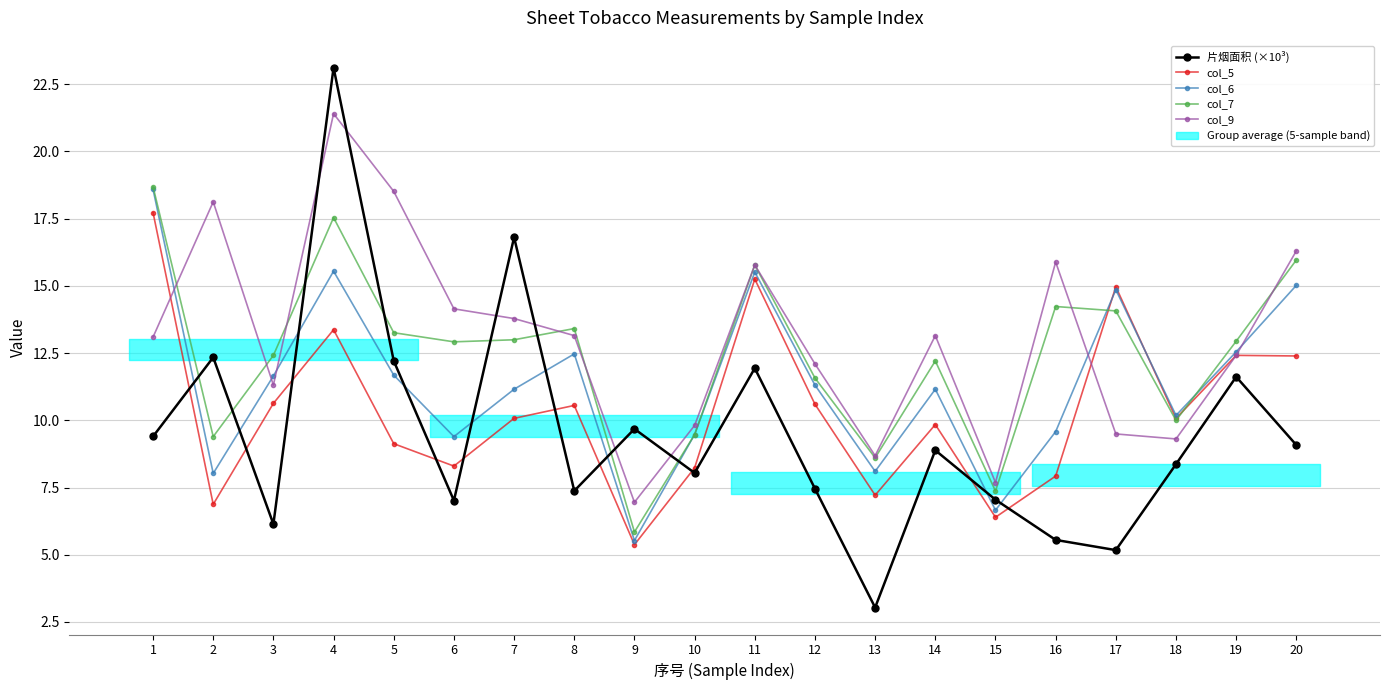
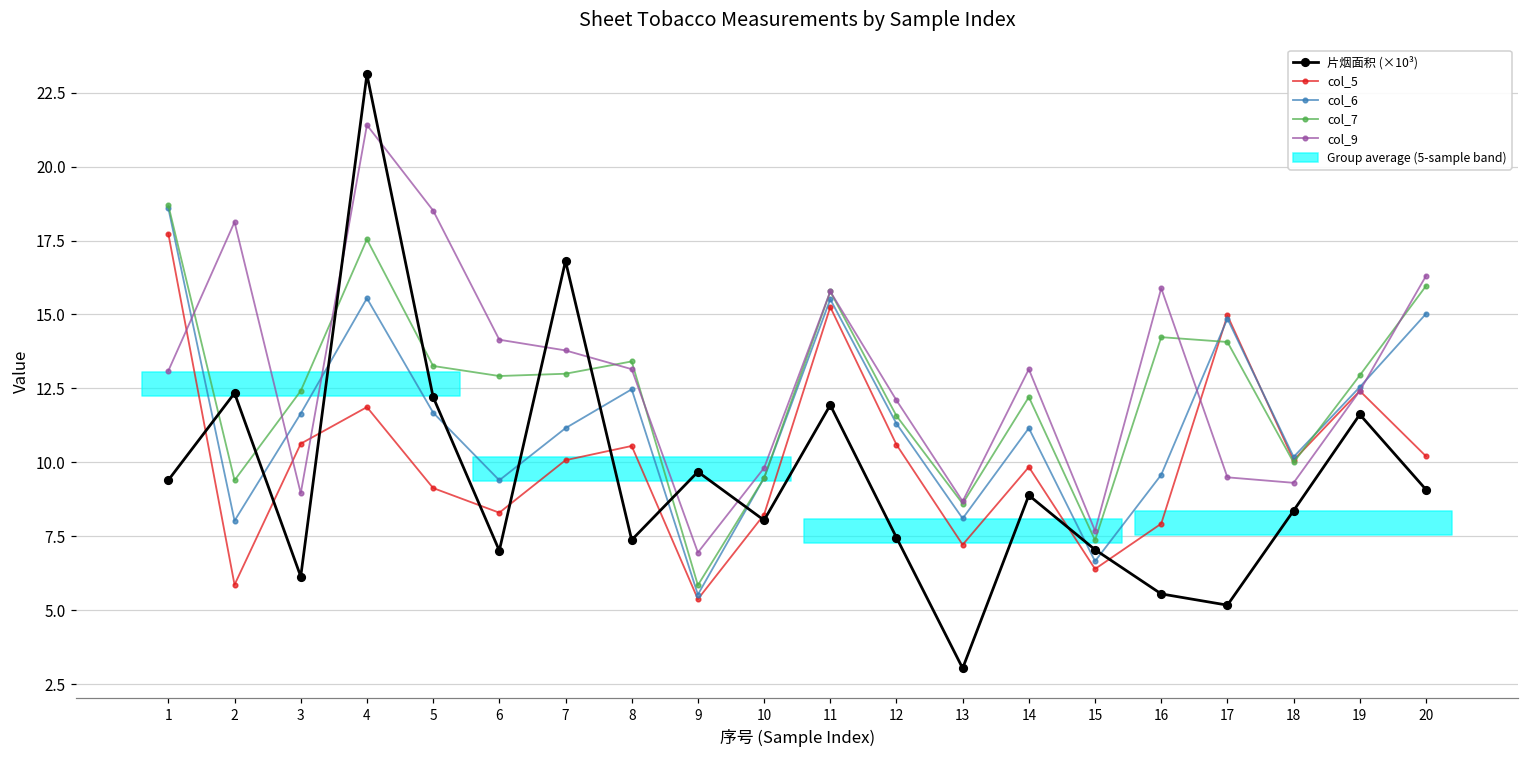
  {
    "片烟面积 (×10³)": {
      "1": 9.4,
      "2": 12.3,
      "3": 6.1,
      "4": 23.1,
      "5": 12.2,
      "6": 7.0,
      "7": 16.8,
      "8": 7.4,
      "9": 9.7,
      "10": 8.0,
      "11": 11.9,
      "12": 7.5,
      "13": 3.0,
      "14": 8.9,
      "15": 7.0,
      "16": 5.6,
      "17": 5.2,
      "18": 8.4,
      "19": 11.6,
      "20": 9.1
    },
    "col_5": {
      "1": 17.7,
-     "2": 6.9,
+     "2": 5.9,
      "3": 10.6,
-     "4": 13.4,
+     "4": 11.9,
      "5": 9.1,
      "6": 8.3,
      "7": 10.1,
      "8": 10.6,
      "9": 5.4,
      "10": 8.2,
      "11": 15.3,
      "12": 10.6,
      "13": 7.2,
      "14": 9.8,
      "15": 6.4,
      "16": 7.9,
      "17": 15.0,
-     "20": 12.4
+     "20": 10.2
    },
    "col_6": {
      "1": 18.6,
      "2": 8.0,
      "3": 11.6,
      "4": 15.5,
      "5": 11.7,
      "6": 9.4,
      "7": 11.2,
      "8": 12.5,
      "9": 5.5,
      "11": 15.5,
      "12": 11.3,
      "13": 8.1,
      "14": 11.2,
      "15": 6.7,
      "16": 9.6,
      "17": 14.9,
      "18": 10.2,
      "19": 12.5,
      "20": 15.0
    },
    "col_7": {
      "1": 18.7,
      "2": 9.4,
      "3": 12.4,
      "4": 17.5,
      "5": 13.3,
      "6": 12.9,
      "7": 13.0,
      "8": 13.4,
      "9": 5.8,
      "12": 11.6,
      "14": 12.2,
      "15": 7.4,
      "16": 14.2,
      "17": 14.1,
      "19": 12.9,
      "20": 16.0
    },
    "col_9": {
      "1": 13.1,
      "2": 18.1,
-     "3": 11.3,
+     "3": 9.0,
      "4": 21.4,
      "5": 18.5,
      "6": 14.1,
      "7": 13.8,
      "8": 13.1,
      "9": 7.0,
      "10": 9.8,
      "12": 12.1,
      "14": 13.1,
      "15": 7.7,
      "16": 15.9,
      "17": 9.5,
      "18": 9.3,
      "20": 16.3
    }
  }
